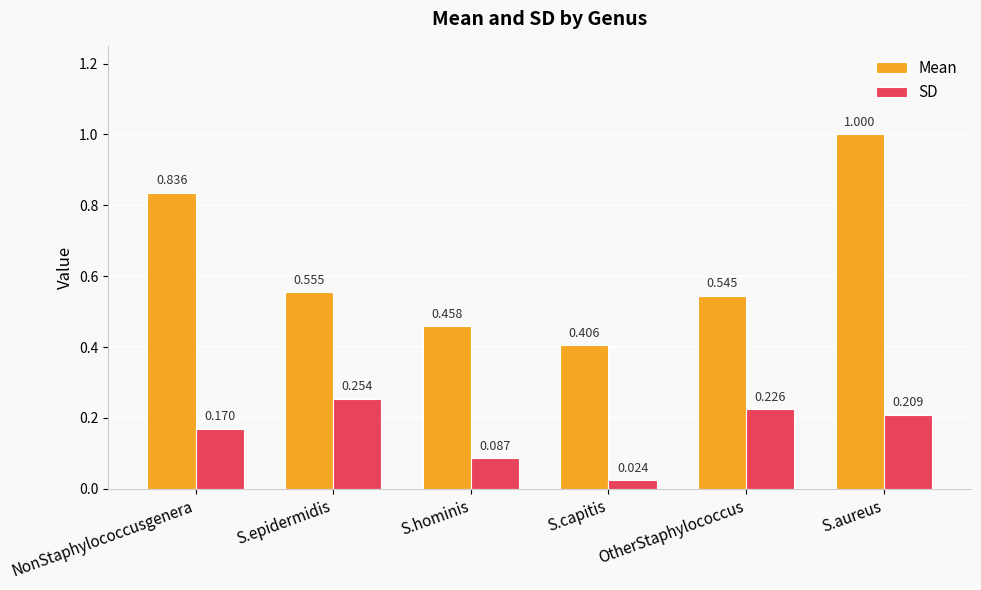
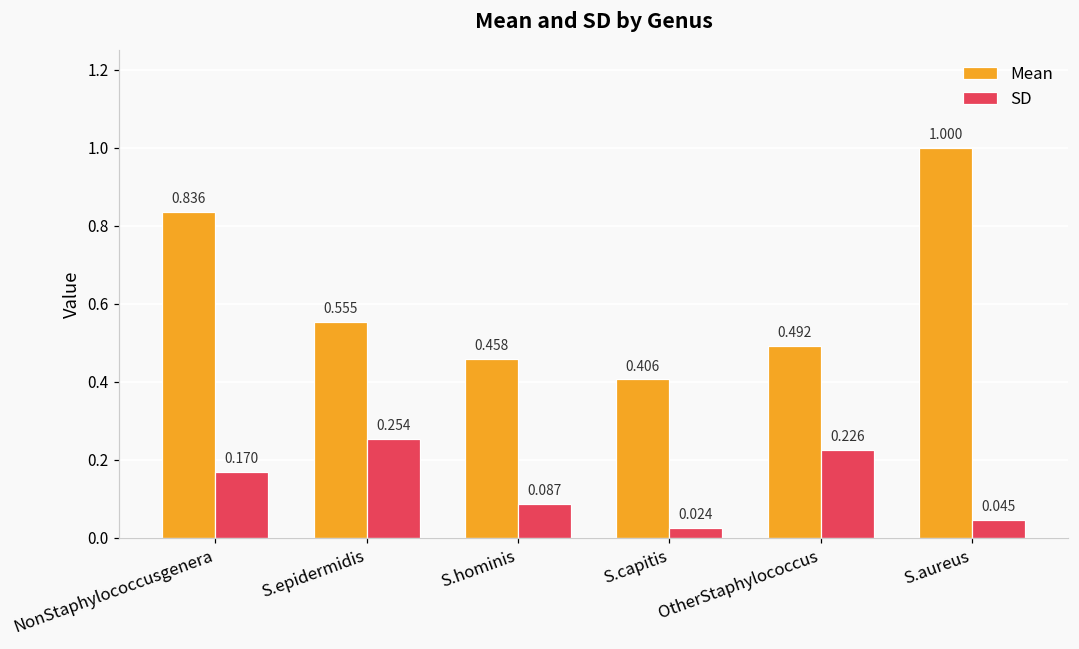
  {
    "Mean": {
      "NonStaphylococcusgenera": 0.836,
      "S.epidermidis": 0.555,
      "S.hominis": 0.458,
      "S.capitis": 0.406,
-     "OtherStaphylococcus": 0.545,
+     "OtherStaphylococcus": 0.492,
      "S.aureus": 1.000
    },
    "SD": {
      "NonStaphylococcusgenera": 0.170,
      "S.epidermidis": 0.254,
      "S.hominis": 0.087,
      "S.capitis": 0.024,
      "OtherStaphylococcus": 0.226,
-     "S.aureus": 0.209
+     "S.aureus": 0.045
    }
  }
